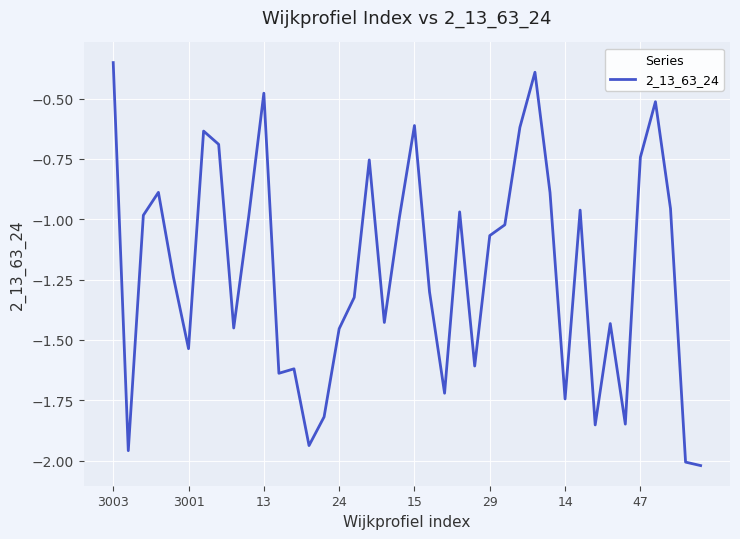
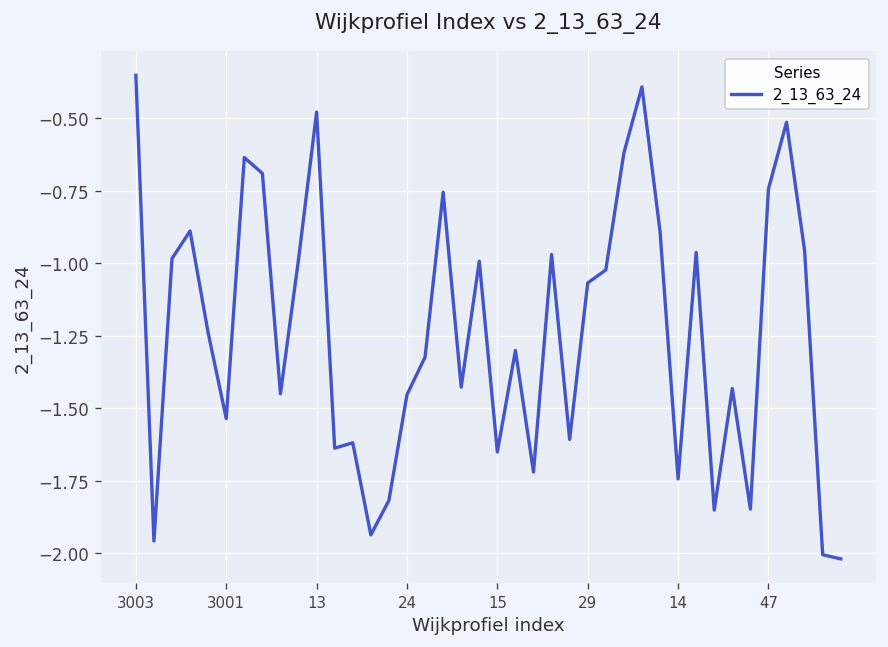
  {
    "3003": -0.35,
    "3001": -1.54,
-   "15": -0.61,
+   "15": -1.65,
    "47": -0.74
  }
